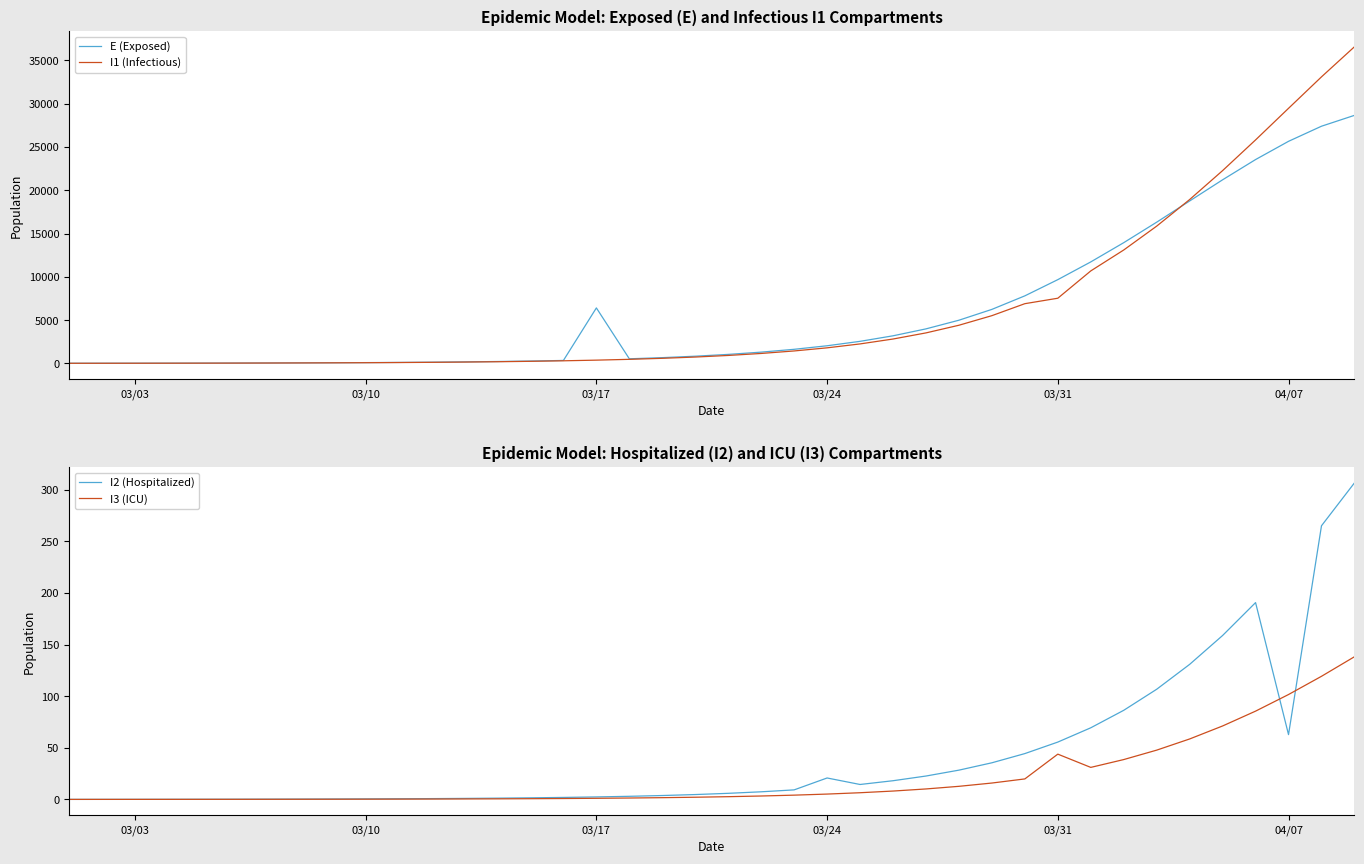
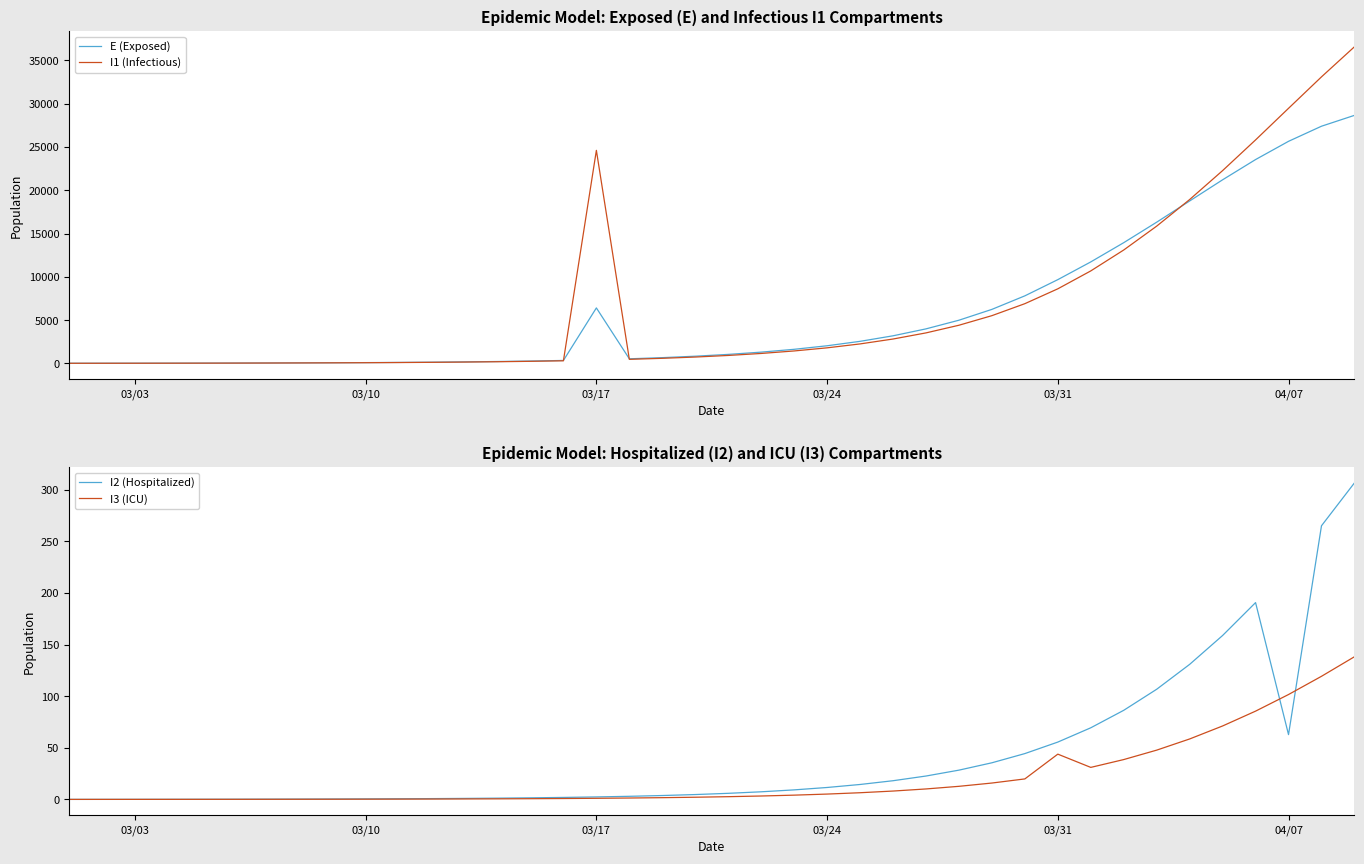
  {
    "Epidemic Model: Exposed (E) and Infectious I1 Compartments": {
      "E (Exposed)": {
        "03/17": 6000,
        "03/31": 10000,
        "04/07": 26000
      },
      "I1 (Infectious)": {
-       "03/17": 0,
-       "03/31": 8000,
+       "03/17": 25000,
+       "03/31": 9000,
        "04/07": 29000
      }
    },
    "Epidemic Model: Hospitalized (I2) and ICU (I3) Compartments": {
      "I2 (Hospitalized)": {
-       "03/24": 21,
+       "03/24": 12,
        "03/31": 56,
        "04/07": 63
      },
      "I3 (ICU)": {
        "03/24": 5,
        "03/31": 44,
        "04/07": 102
      }
    }
  }
